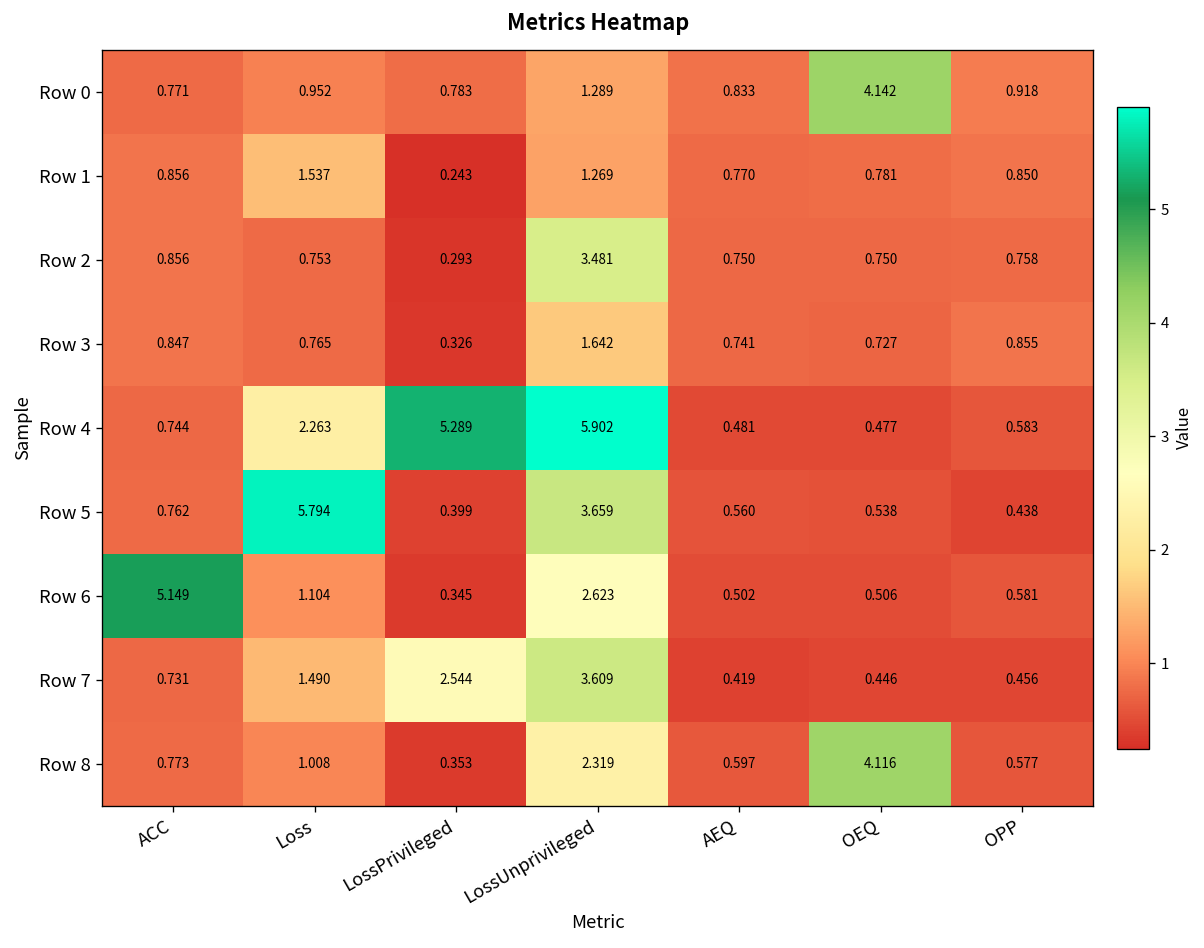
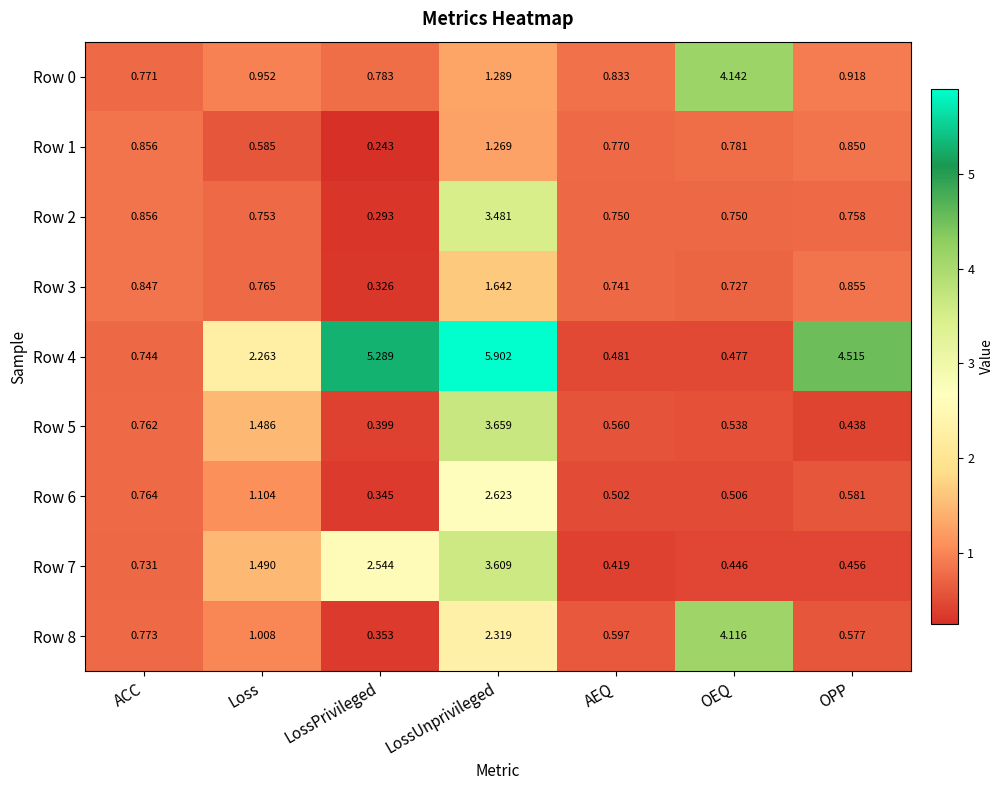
  {
    "Row 0": {
      "ACC": 0.771,
      "Loss": 0.952,
      "LossPrivileged": 0.783,
      "LossUnprivileged": 1.289,
      "AEQ": 0.833,
      "OEQ": 4.142,
      "OPP": 0.918
    },
    "Row 1": {
      "ACC": 0.856,
-     "Loss": 1.537,
+     "Loss": 0.585,
      "LossPrivileged": 0.243,
      "LossUnprivileged": 1.269,
      "AEQ": 0.770,
      "OEQ": 0.781,
      "OPP": 0.850
    },
    "Row 2": {
      "ACC": 0.856,
      "Loss": 0.753,
      "LossPrivileged": 0.293,
      "LossUnprivileged": 3.481,
      "AEQ": 0.750,
      "OEQ": 0.750,
      "OPP": 0.758
    },
    "Row 3": {
      "ACC": 0.847,
      "Loss": 0.765,
      "LossPrivileged": 0.326,
      "LossUnprivileged": 1.642,
      "AEQ": 0.741,
      "OEQ": 0.727,
      "OPP": 0.855
    },
    "Row 4": {
      "ACC": 0.744,
      "Loss": 2.263,
      "LossPrivileged": 5.289,
      "LossUnprivileged": 5.902,
      "AEQ": 0.481,
      "OEQ": 0.477,
-     "OPP": 0.583
+     "OPP": 4.515
    },
    "Row 5": {
      "ACC": 0.762,
-     "Loss": 5.794,
+     "Loss": 1.486,
      "LossPrivileged": 0.399,
      "LossUnprivileged": 3.659,
      "AEQ": 0.560,
      "OEQ": 0.538,
      "OPP": 0.438
    },
    "Row 6": {
-     "ACC": 5.149,
+     "ACC": 0.764,
      "Loss": 1.104,
      "LossPrivileged": 0.345,
      "LossUnprivileged": 2.623,
      "AEQ": 0.502,
      "OEQ": 0.506,
      "OPP": 0.581
    },
    "Row 7": {
      "ACC": 0.731,
      "Loss": 1.490,
      "LossPrivileged": 2.544,
      "LossUnprivileged": 3.609,
      "AEQ": 0.419,
      "OEQ": 0.446,
      "OPP": 0.456
    },
    "Row 8": {
      "ACC": 0.773,
      "Loss": 1.008,
      "LossPrivileged": 0.353,
      "LossUnprivileged": 2.319,
      "AEQ": 0.597,
      "OEQ": 4.116,
      "OPP": 0.577
    }
  }
